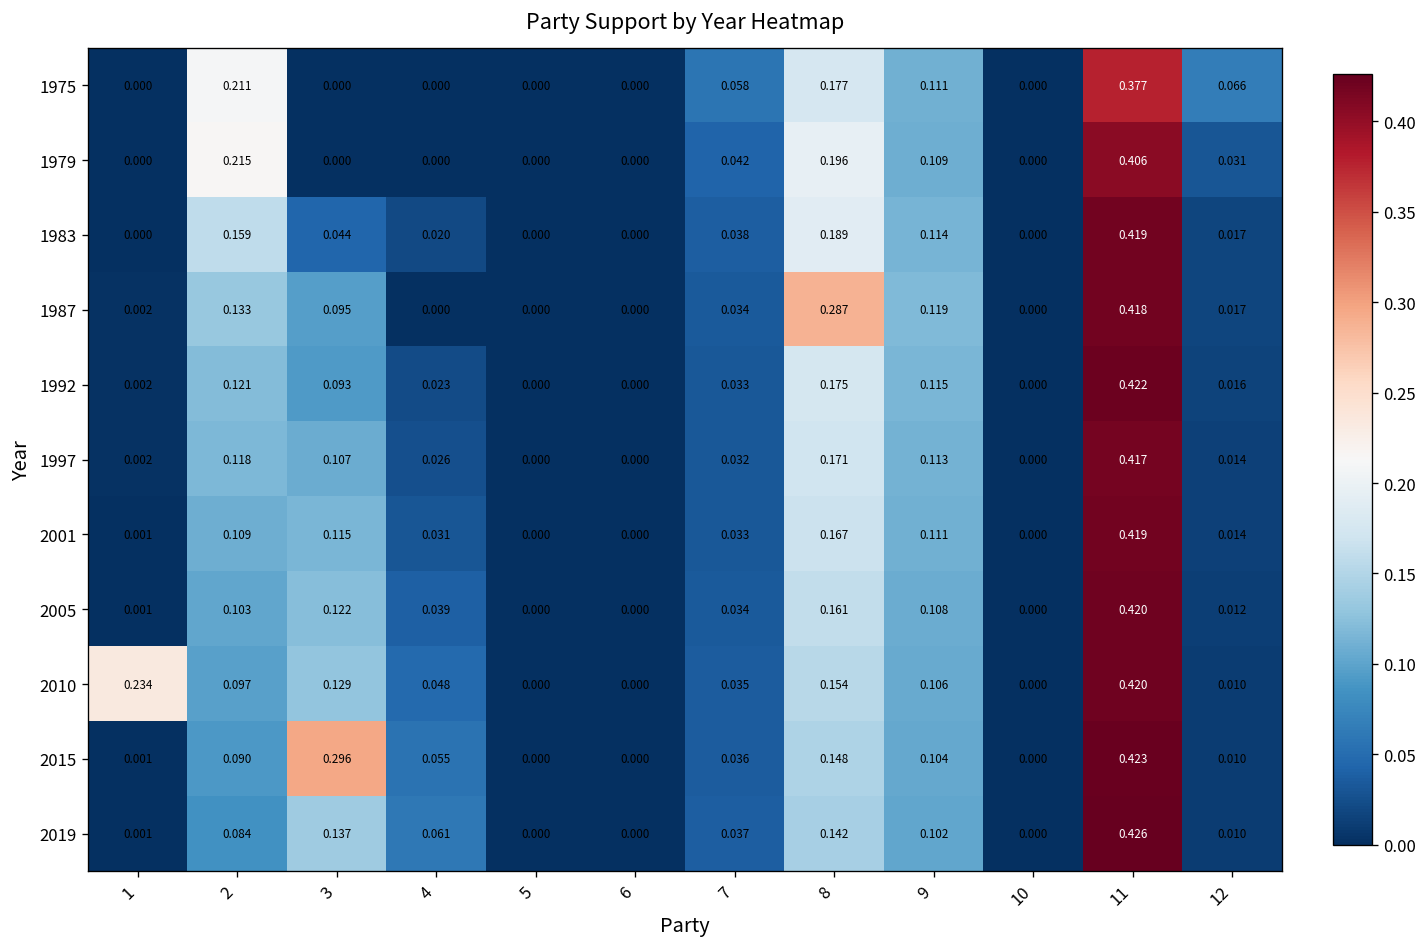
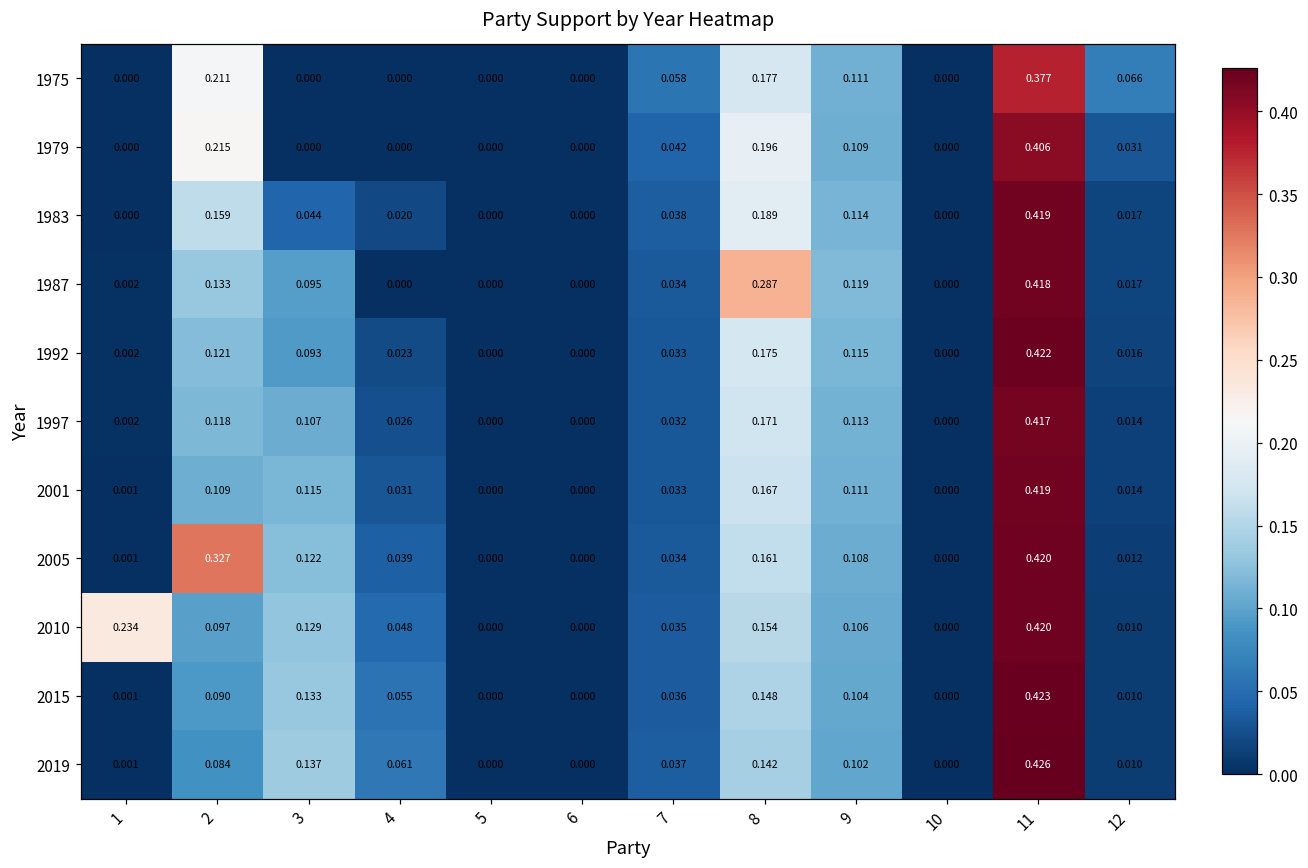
  {
    "1975": {
      "1": 0.000,
      "2": 0.211,
      "3": 0.000,
      "4": 0.000,
      "5": 0.000,
      "6": 0.000,
      "7": 0.058,
      "8": 0.177,
      "9": 0.111,
      "10": 0.000,
      "11": 0.377,
      "12": 0.066
    },
    "1979": {
      "1": 0.000,
      "2": 0.215,
      "3": 0.000,
      "4": 0.000,
      "5": 0.000,
      "6": 0.000,
      "7": 0.042,
      "8": 0.196,
      "9": 0.109,
      "10": 0.000,
      "11": 0.406,
      "12": 0.031
    },
    "1983": {
      "1": 0.000,
      "2": 0.159,
      "3": 0.044,
      "4": 0.020,
      "5": 0.000,
      "6": 0.000,
      "7": 0.038,
      "8": 0.189,
      "9": 0.114,
      "10": 0.000,
      "11": 0.419,
      "12": 0.017
    },
    "1987": {
      "1": 0.002,
      "2": 0.133,
      "3": 0.095,
      "4": 0.000,
      "5": 0.000,
      "6": 0.000,
      "7": 0.034,
      "8": 0.287,
      "9": 0.119,
      "10": 0.000,
      "11": 0.418,
      "12": 0.017
    },
    "1992": {
      "1": 0.002,
      "2": 0.121,
      "3": 0.093,
      "4": 0.023,
      "5": 0.000,
      "6": 0.000,
      "7": 0.033,
      "8": 0.175,
      "9": 0.115,
      "10": 0.000,
      "11": 0.422,
      "12": 0.016
    },
    "1997": {
      "1": 0.002,
      "2": 0.118,
      "3": 0.107,
      "4": 0.026,
      "5": 0.000,
      "6": 0.000,
      "7": 0.032,
      "8": 0.171,
      "9": 0.113,
      "10": 0.000,
      "11": 0.417,
      "12": 0.014
    },
    "2001": {
      "1": 0.001,
      "2": 0.109,
      "3": 0.115,
      "4": 0.031,
      "5": 0.000,
      "6": 0.000,
      "7": 0.033,
      "8": 0.167,
      "9": 0.111,
      "10": 0.000,
      "11": 0.419,
      "12": 0.014
    },
    "2005": {
      "1": 0.001,
-     "2": 0.103,
+     "2": 0.327,
      "3": 0.122,
      "4": 0.039,
      "5": 0.000,
      "6": 0.000,
      "7": 0.034,
      "8": 0.161,
      "9": 0.108,
      "10": 0.000,
      "11": 0.420,
      "12": 0.012
    },
    "2010": {
      "1": 0.234,
      "2": 0.097,
      "3": 0.129,
      "4": 0.048,
      "5": 0.000,
      "6": 0.000,
      "7": 0.035,
      "8": 0.154,
      "9": 0.106,
      "10": 0.000,
      "11": 0.420,
      "12": 0.010
    },
    "2015": {
      "1": 0.001,
      "2": 0.090,
-     "3": 0.296,
+     "3": 0.133,
      "4": 0.055,
      "5": 0.000,
      "6": 0.000,
      "7": 0.036,
      "8": 0.148,
      "9": 0.104,
      "10": 0.000,
      "11": 0.423,
      "12": 0.010
    },
    "2019": {
      "1": 0.001,
      "2": 0.084,
      "3": 0.137,
      "4": 0.061,
      "5": 0.000,
      "6": 0.000,
      "7": 0.037,
      "8": 0.142,
      "9": 0.102,
      "10": 0.000,
      "11": 0.426,
      "12": 0.010
    }
  }
